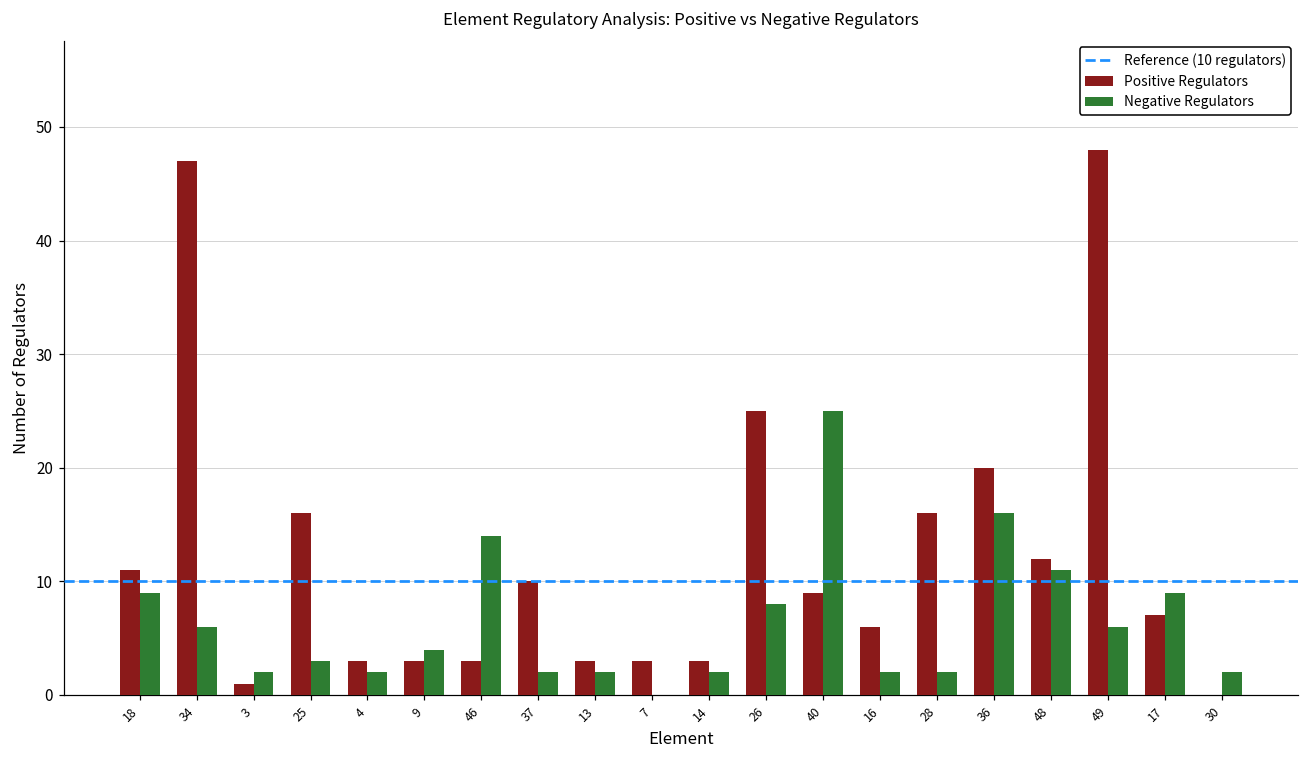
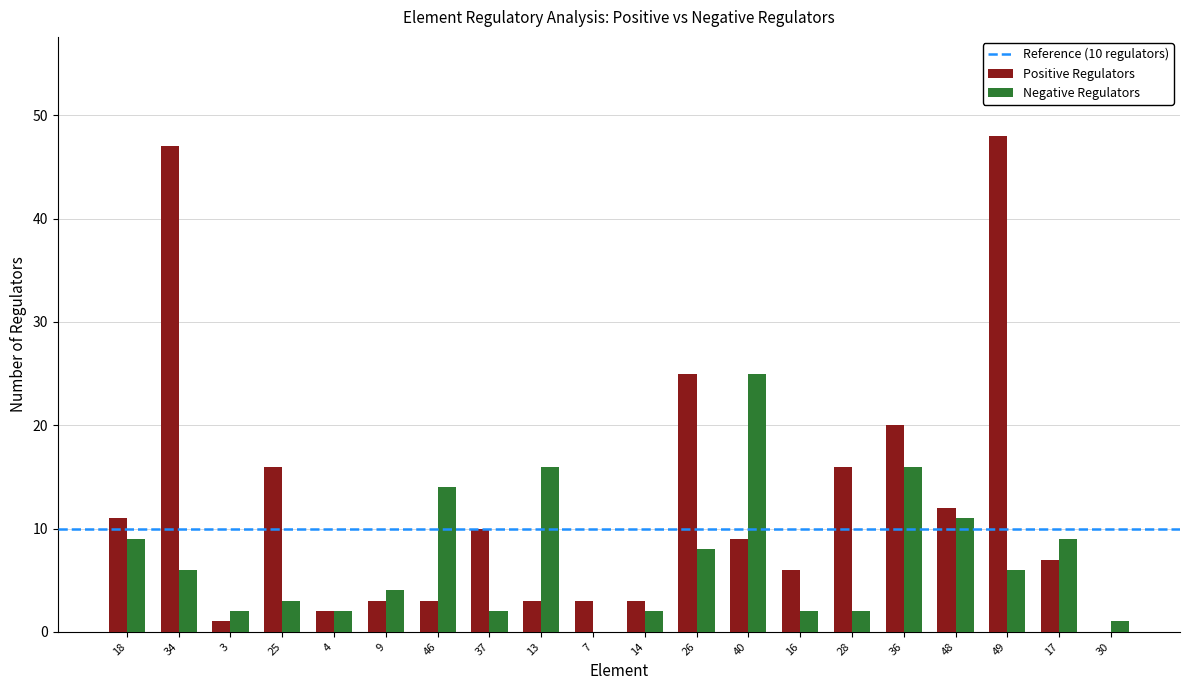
  {
    "Positive Regulators": {
      "18": 11,
      "34": 47,
      "3": 1,
      "25": 16,
-     "4": 3,
+     "4": 2,
      "9": 3,
      "46": 3,
      "37": 10,
      "13": 3,
      "7": 3,
      "14": 3,
      "26": 25,
      "40": 9,
      "16": 6,
      "28": 16,
      "36": 20,
      "48": 12,
      "49": 48,
      "17": 7,
      "30": 0
    },
    "Negative Regulators": {
      "18": 9,
      "34": 6,
      "3": 2,
      "25": 3,
      "4": 2,
      "9": 4,
      "46": 14,
      "37": 2,
-     "13": 2,
+     "13": 16,
      "7": 0,
      "14": 2,
      "26": 8,
      "40": 25,
      "16": 2,
      "28": 2,
      "36": 16,
      "48": 11,
      "49": 6,
      "17": 9,
-     "30": 2
+     "30": 1
    }
  }
